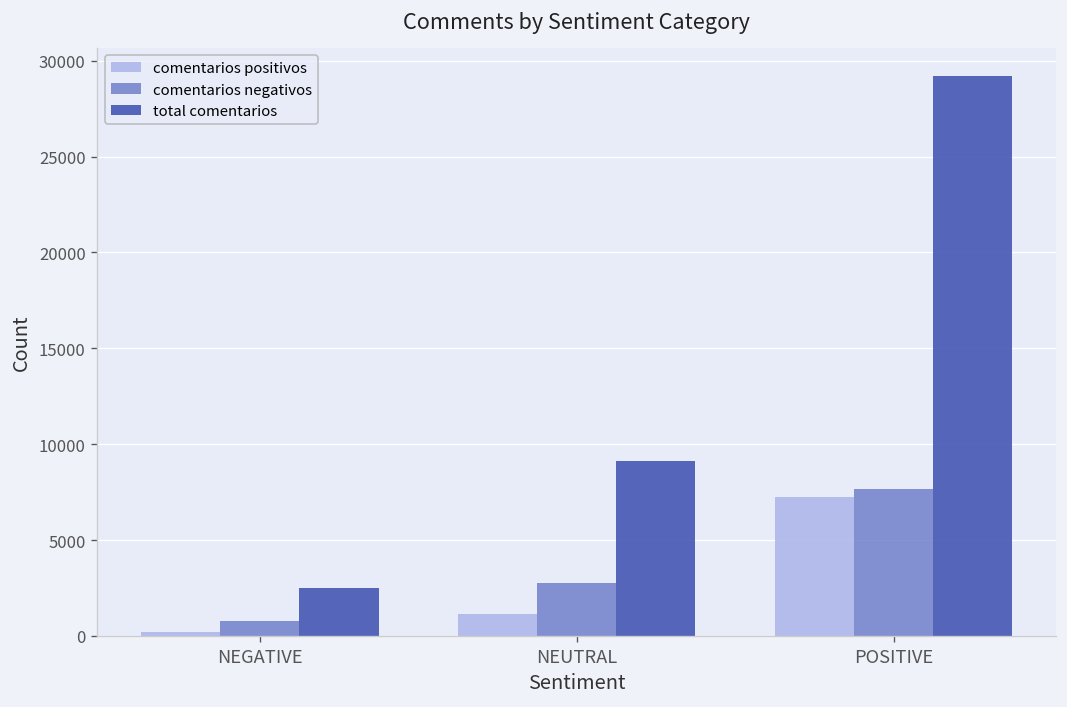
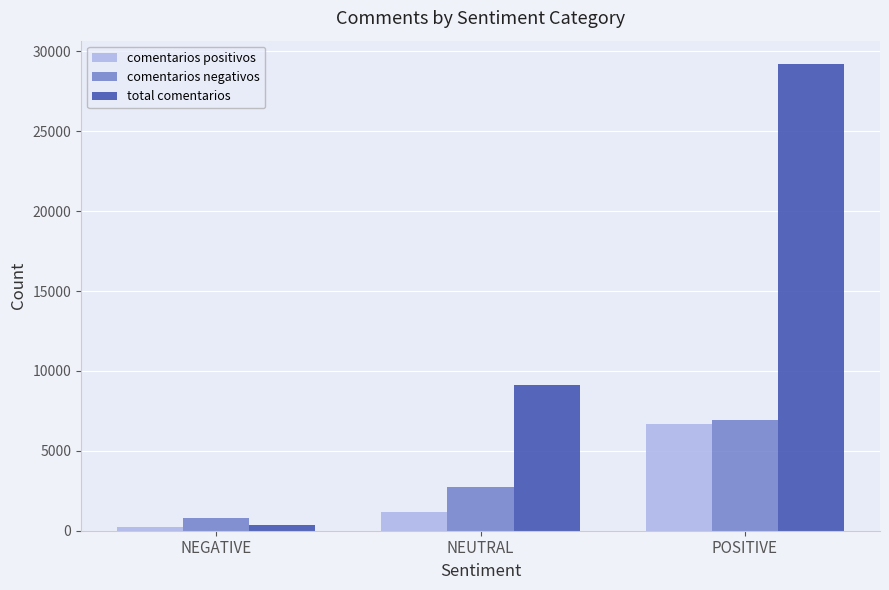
  {
    "comentarios positivos": {
      "NEGATIVE": 200,
      "NEUTRAL": 1200,
-     "POSITIVE": 7200
+     "POSITIVE": 6700
    },
    "comentarios negativos": {
      "NEGATIVE": 800,
      "NEUTRAL": 2800,
-     "POSITIVE": 7700
+     "POSITIVE": 6900
    },
    "total comentarios": {
-     "NEGATIVE": 2500,
+     "NEGATIVE": 300,
      "NEUTRAL": 9100,
      "POSITIVE": 29200
    }
  }
